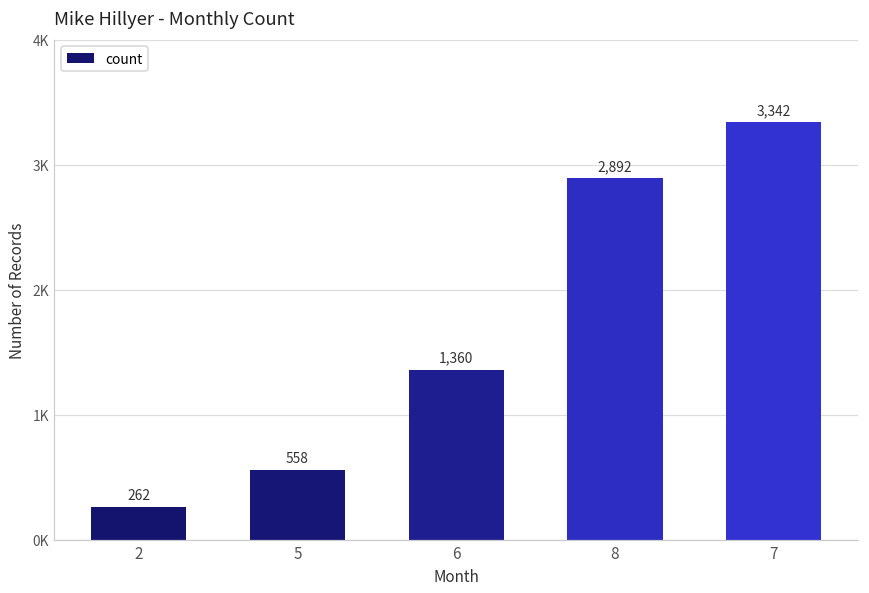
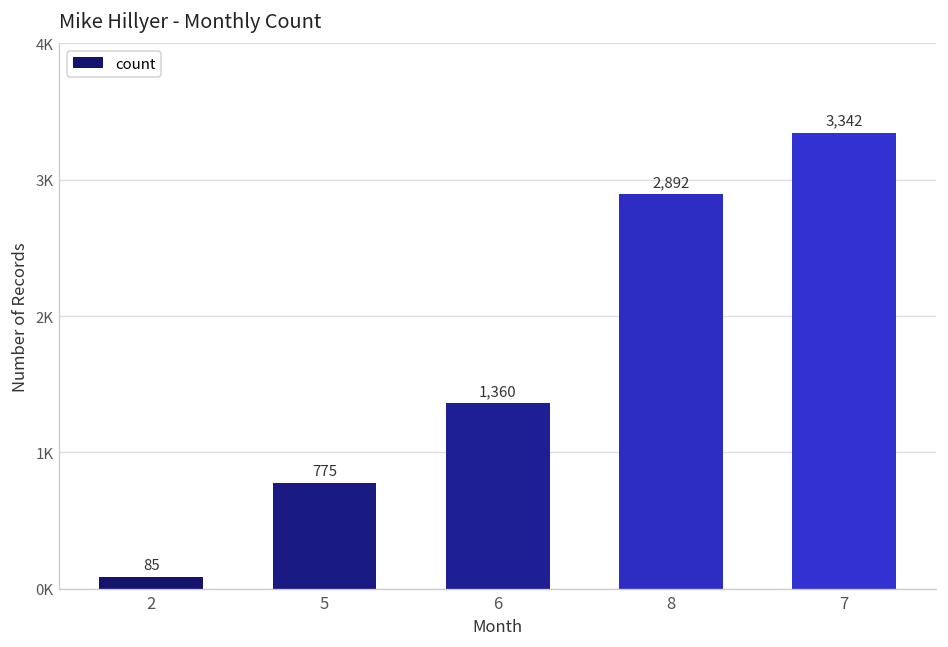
  {
-   "2": "262",
-   "5": "558",
+   "2": "85",
+   "5": "775",
    "6": "1,360",
    "8": "2,892",
    "7": "3,342"
  }
